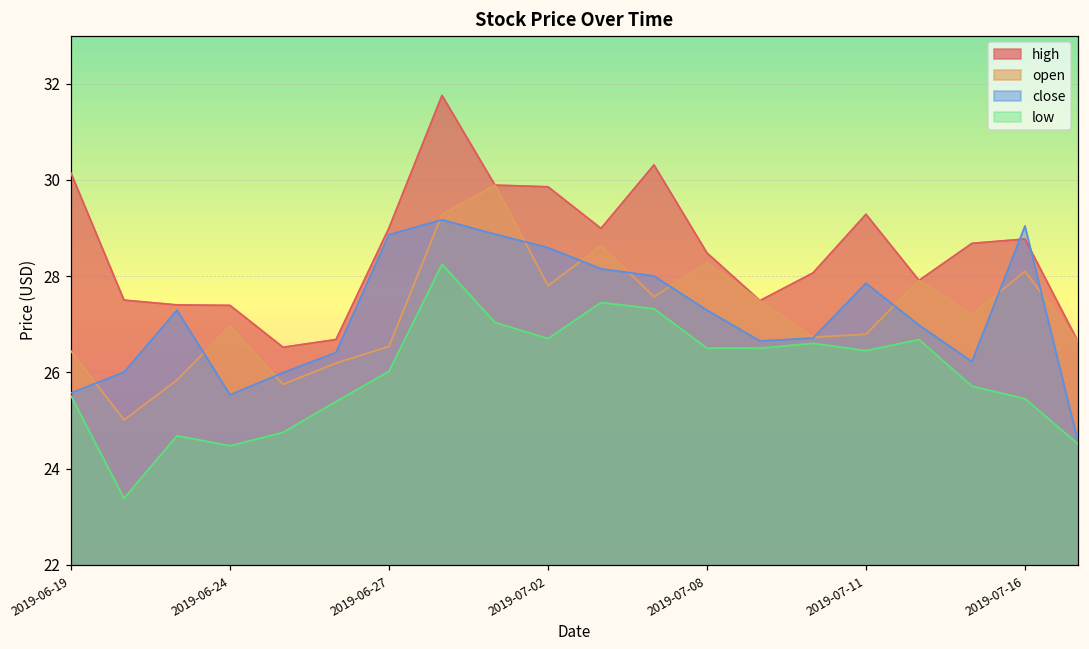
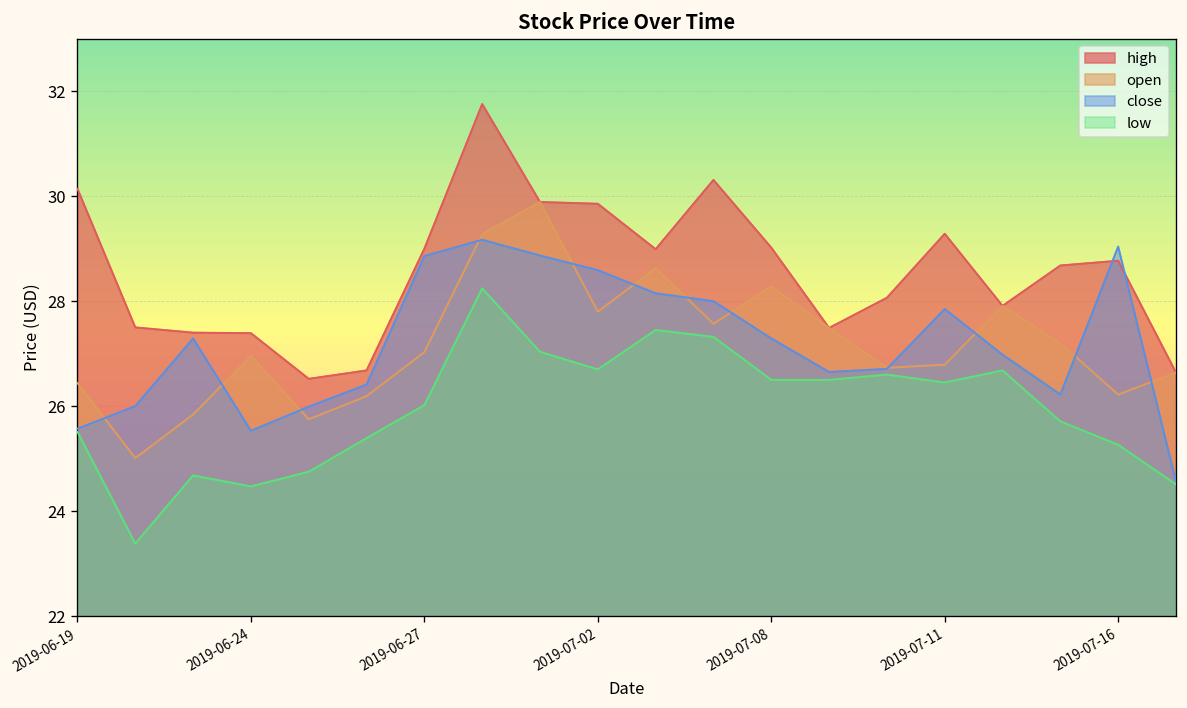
  {
    "high": {
      "2019-06-19": 30.1,
      "2019-06-24": 27.4,
      "2019-06-27": 29.0,
      "2019-07-02": 29.9,
-     "2019-07-08": 28.5,
+     "2019-07-08": 29.0,
      "2019-07-11": 29.3,
      "2019-07-16": 28.8
    },
    "open": {
      "2019-06-19": 26.4,
      "2019-06-24": 27.0,
-     "2019-06-27": 26.5,
+     "2019-06-27": 27.0,
      "2019-07-02": 27.8,
      "2019-07-08": 28.3,
      "2019-07-11": 26.8,
-     "2019-07-16": 28.1
+     "2019-07-16": 26.2
    },
    "close": {
      "2019-06-19": 25.6,
      "2019-06-24": 25.5,
      "2019-06-27": 28.9,
      "2019-07-02": 28.6,
      "2019-07-08": 27.3,
      "2019-07-11": 27.9,
      "2019-07-16": 29.0
    },
    "low": {
      "2019-06-19": 25.5,
      "2019-06-24": 24.5,
      "2019-06-27": 26.0,
      "2019-07-02": 26.7,
      "2019-07-08": 26.5,
      "2019-07-11": 26.5,
-     "2019-07-16": 25.4
+     "2019-07-16": 25.3
    }
  }
